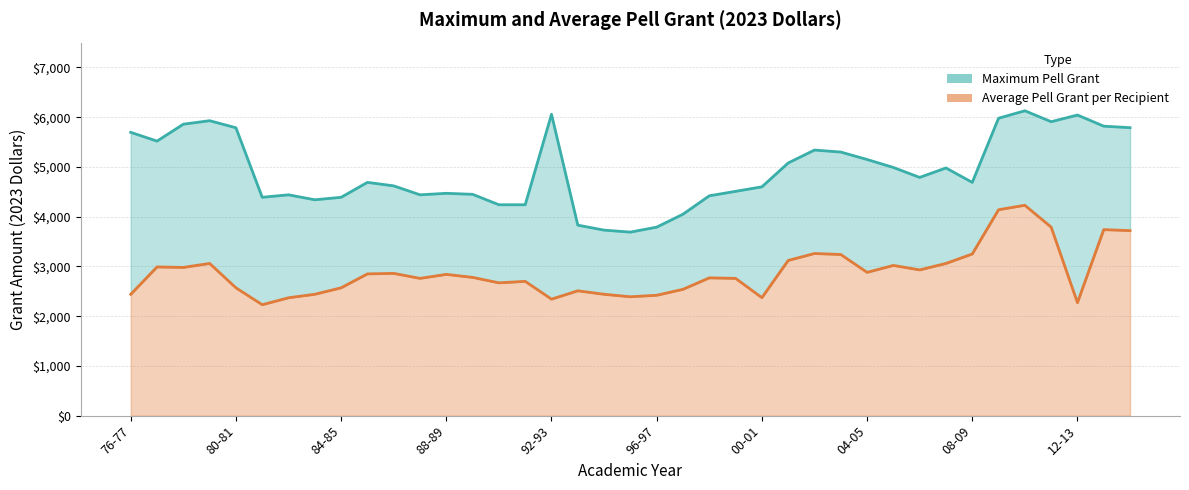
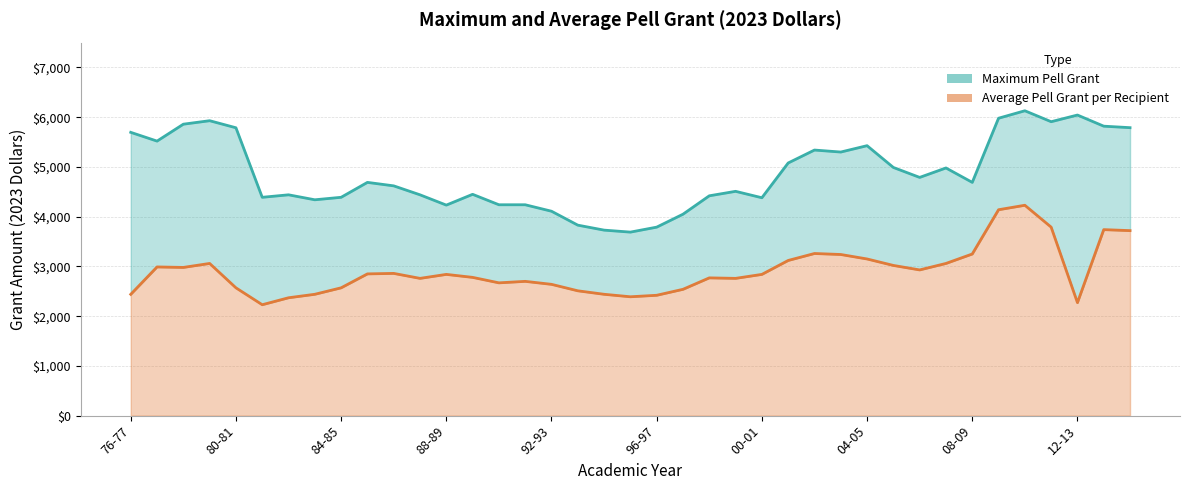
  {
    "Maximum Pell Grant": {
      "76-77": "$5,700",
      "80-81": "$5,800",
      "84-85": "$4,400",
-     "88-89": "$4,500",
-     "92-93": "$6,100",
+     "88-89": "$4,200",
+     "92-93": "$4,100",
      "96-97": "$3,800",
-     "00-01": "$4,600",
-     "04-05": "$5,200",
+     "00-01": "$4,400",
+     "04-05": "$5,400",
      "08-09": "$4,700",
      "12-13": "$6,000"
    },
    "Average Pell Grant per Recipient": {
      "76-77": "$2,400",
      "80-81": "$2,600",
      "84-85": "$2,600",
      "88-89": "$2,800",
-     "92-93": "$2,300",
+     "92-93": "$2,600",
      "96-97": "$2,400",
-     "00-01": "$2,400",
-     "04-05": "$2,900",
+     "00-01": "$2,800",
+     "04-05": "$3,200",
      "08-09": "$3,300",
      "12-13": "$2,300"
    }
  }
